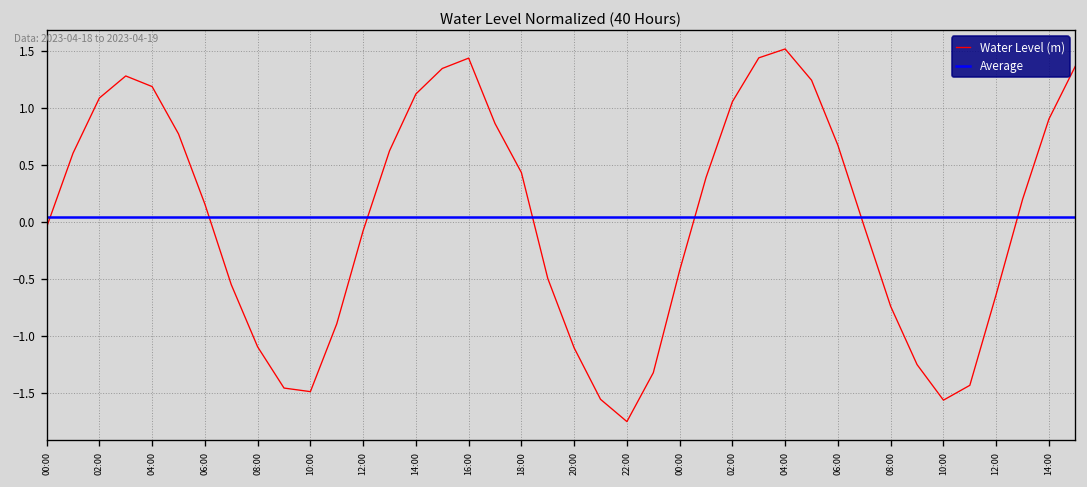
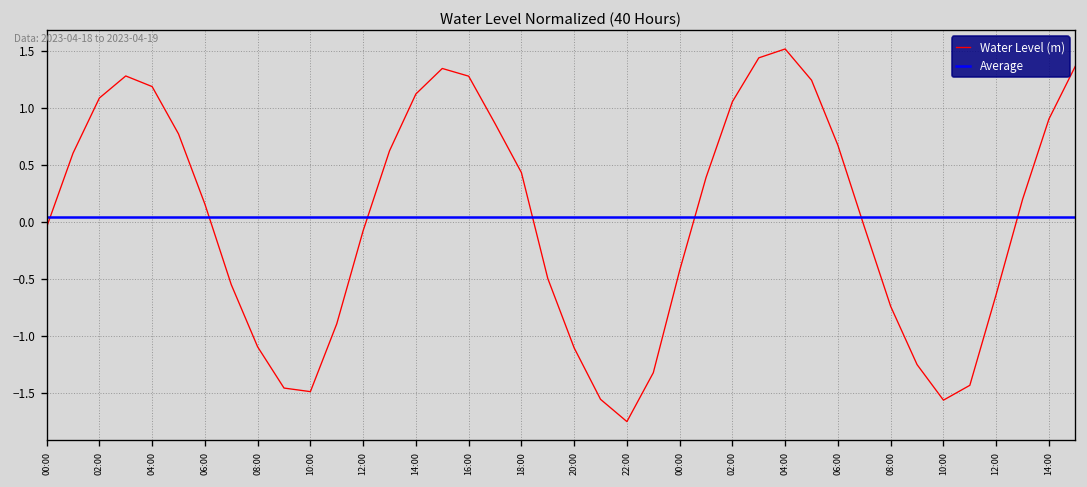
  {
-   "16:00": 1.4,
+   "16:00": 1.3,
    "18:00": 0.4,
    "20:00": -1.1,
    "22:00": -1.8
  }
